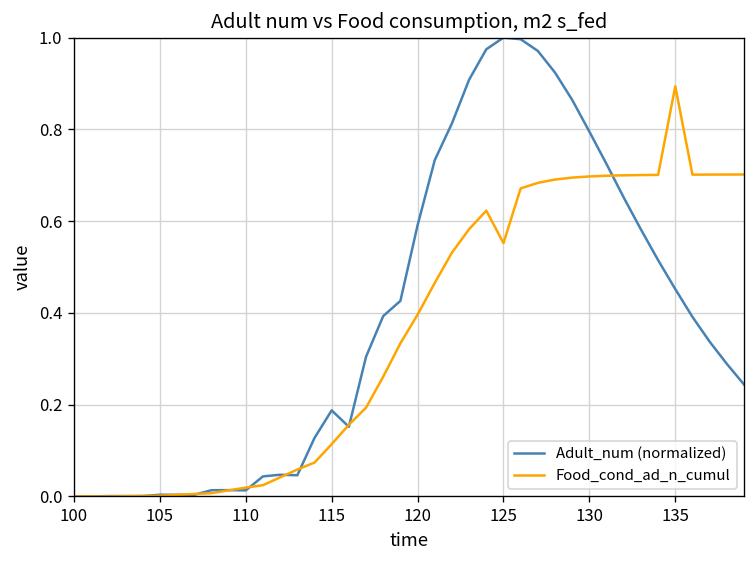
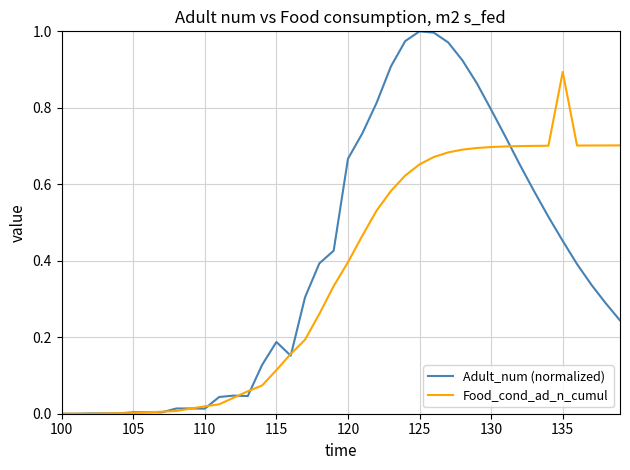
  {
    "Adult_num (normalized)": {
      "115": 0.19,
-     "120": 0.59,
+     "120": 0.67,
      "125": 1.00,
      "130": 0.80,
      "135": 0.45
    },
    "Food_cond_ad_n_cumul": {
      "115": 0.11,
      "120": 0.40,
-     "125": 0.55,
+     "125": 0.65,
      "130": 0.70,
      "135": 0.89
    }
  }
